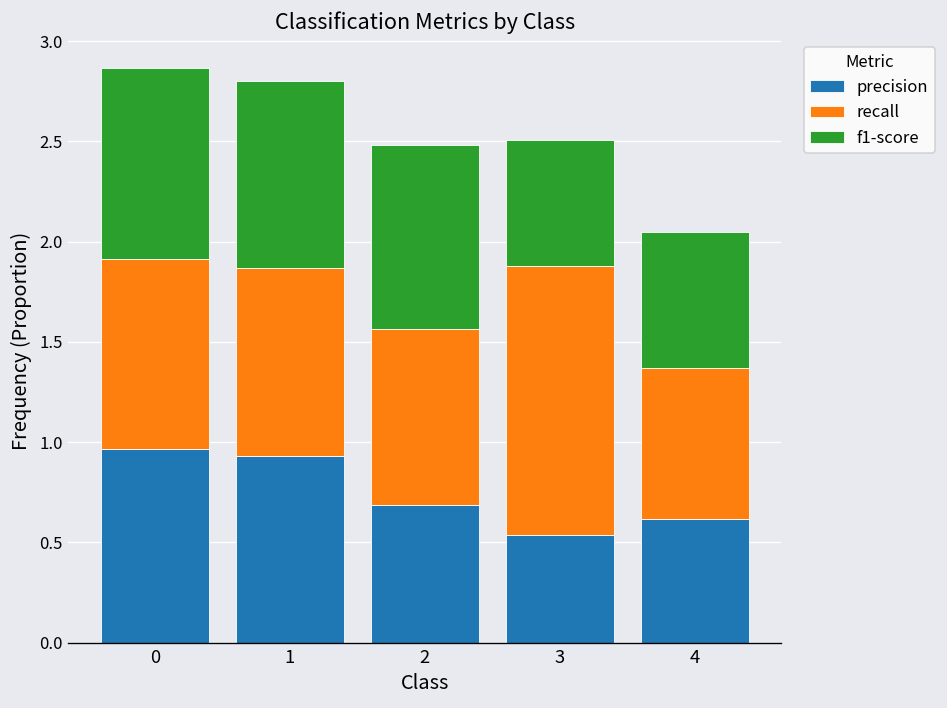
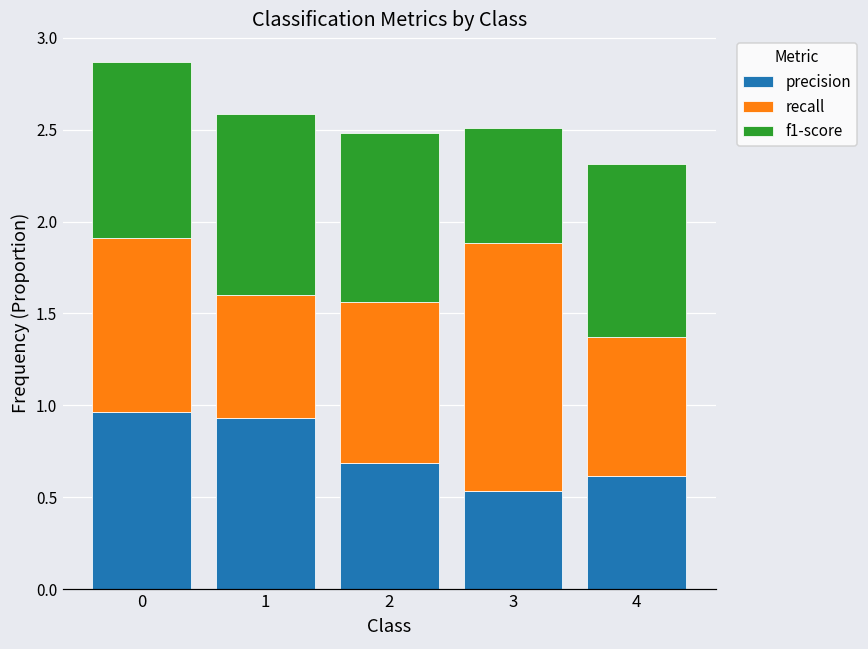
  {
    "precision": {
      "0": 0.97,
      "1": 0.93,
      "2": 0.69,
      "3": 0.54,
      "4": 0.62
    },
    "recall": {
      "0": 0.95,
-     "1": 0.94,
+     "1": 0.67,
      "2": 0.88,
      "3": 1.35,
      "4": 0.75
    },
    "f1-score": {
      "0": 0.96,
-     "1": 0.93,
+     "1": 0.98,
      "2": 0.92,
      "3": 0.63,
-     "4": 0.68
+     "4": 0.94
    }
  }
